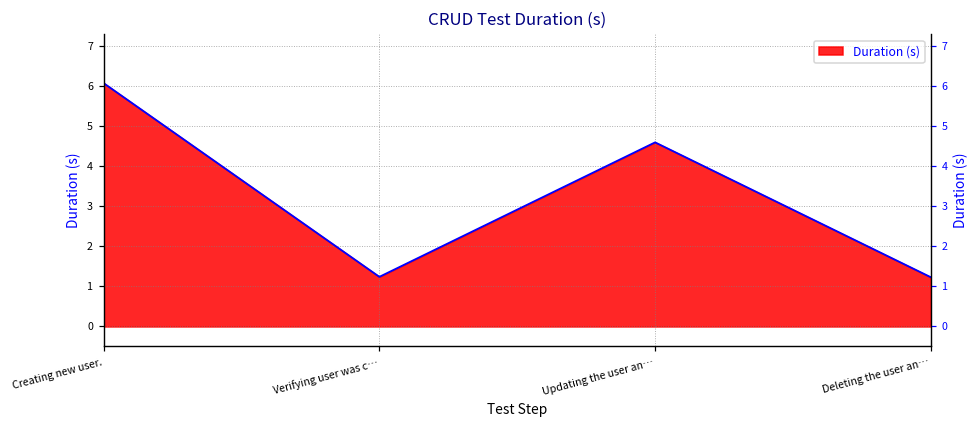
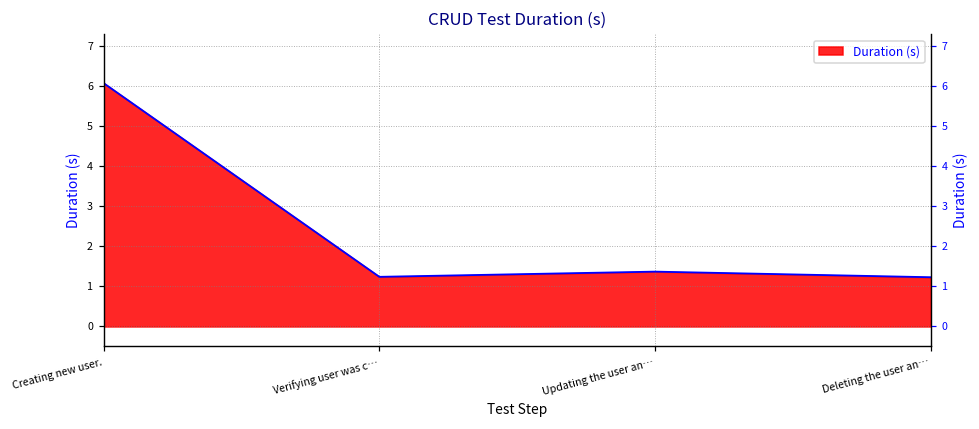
  {
    "Creating new user.": 6.1,
    "Verifying user was c…": 1.2,
-   "Updating the user an…": 4.6,
+   "Updating the user an…": 1.4,
    "Deleting the user an…": 1.2
  }
